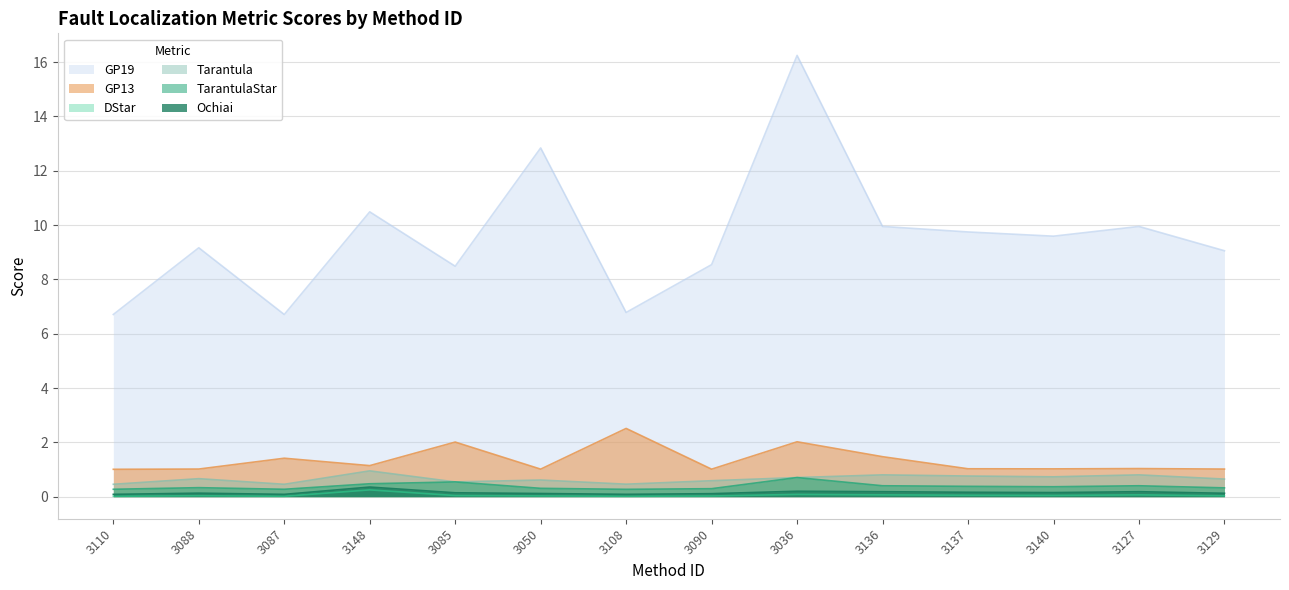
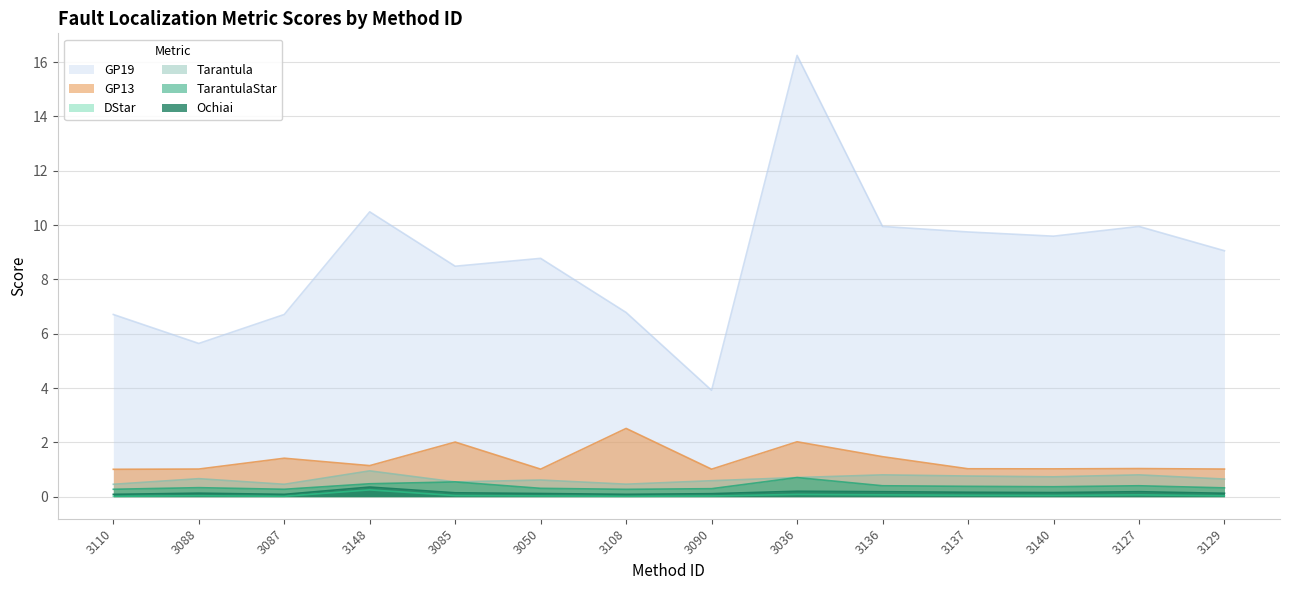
  {
    "GP19": {
      "3110": 6.7,
-     "3088": 9.2,
+     "3088": 5.6,
      "3087": 6.7,
      "3148": 10.5,
      "3085": 8.5,
-     "3050": 12.8,
+     "3050": 8.8,
      "3108": 6.8,
-     "3090": 8.5,
+     "3090": 3.9,
      "3036": 16.2,
      "3136": 9.9,
      "3137": 9.7,
      "3140": 9.6,
      "3127": 9.9,
      "3129": 9.1
    },
    "GP13": {
      "3110": 1.0,
      "3088": 1.0,
      "3087": 1.4,
      "3148": 1.1,
      "3085": 2.0,
      "3050": 1.0,
      "3108": 2.5,
      "3090": 1.0,
      "3036": 2.0,
      "3136": 1.5,
      "3137": 1.0,
      "3140": 1.0,
      "3127": 1.0,
      "3129": 1.0
    }
  }
